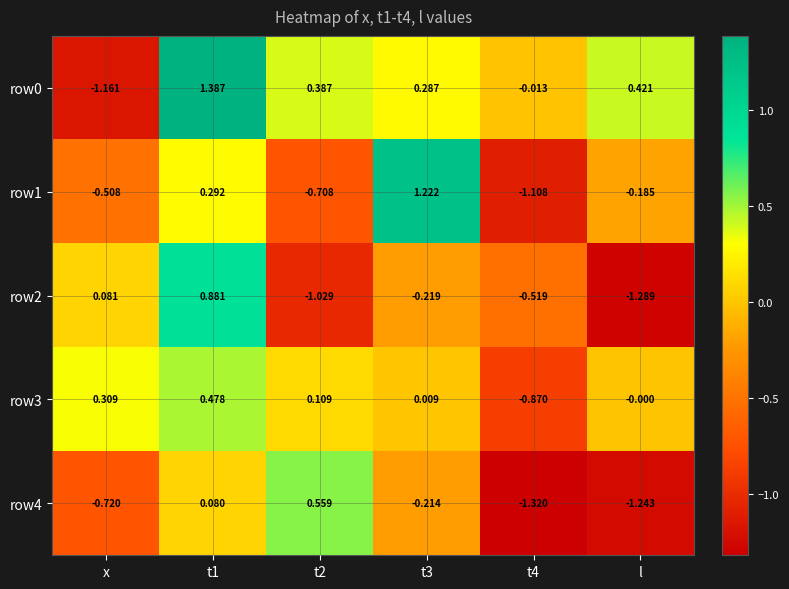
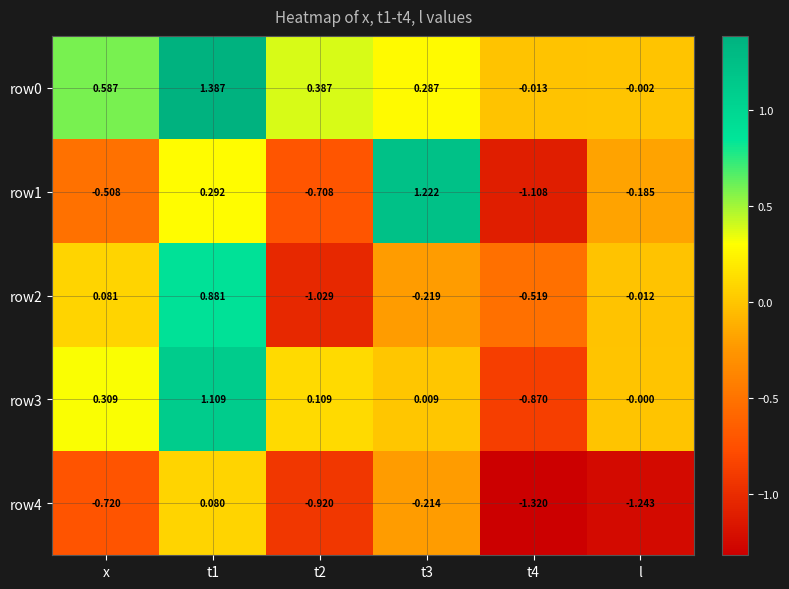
  {
    "row0": {
-     "x": -1.161,
+     "x": 0.587,
      "t1": 1.387,
      "t2": 0.387,
      "t3": 0.287,
      "t4": -0.013,
-     "l": 0.421
+     "l": -0.002
    },
    "row1": {
      "x": -0.508,
      "t1": 0.292,
      "t2": -0.708,
      "t3": 1.222,
      "t4": -1.108,
      "l": -0.185
    },
    "row2": {
      "x": 0.081,
      "t1": 0.881,
      "t2": -1.029,
      "t3": -0.219,
      "t4": -0.519,
-     "l": -1.289
+     "l": -0.012
    },
    "row3": {
      "x": 0.309,
-     "t1": 0.478,
+     "t1": 1.109,
      "t2": 0.109,
      "t3": 0.009,
      "t4": -0.870,
      "l": -0.000
    },
    "row4": {
      "x": -0.720,
      "t1": 0.080,
-     "t2": 0.559,
+     "t2": -0.920,
      "t3": -0.214,
      "t4": -1.320,
      "l": -1.243
    }
  }
